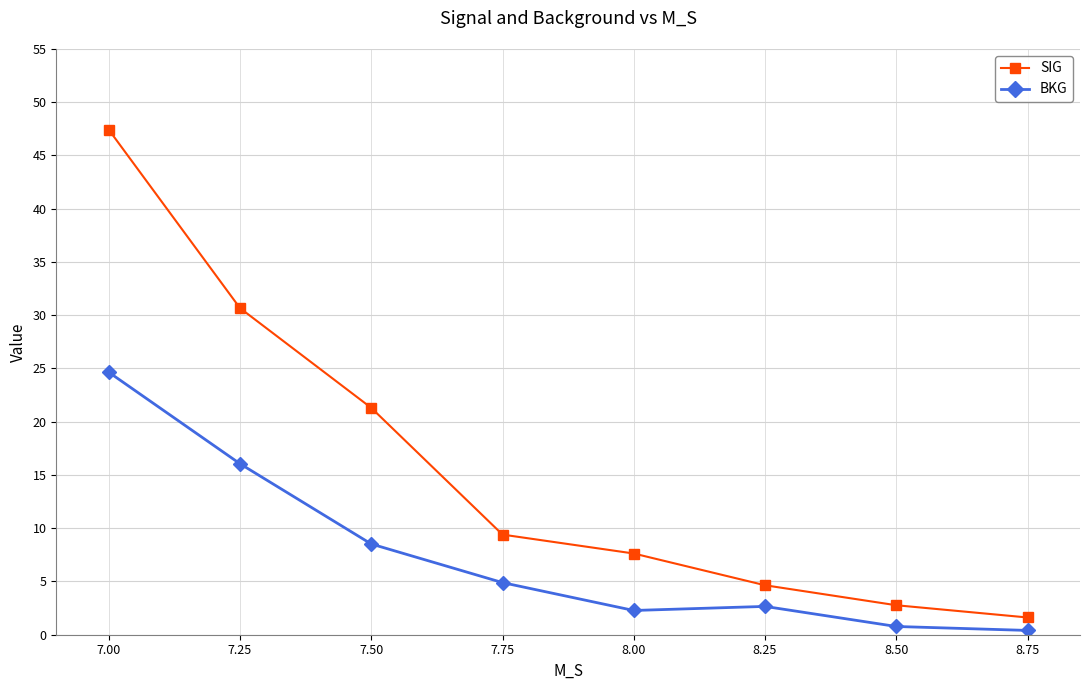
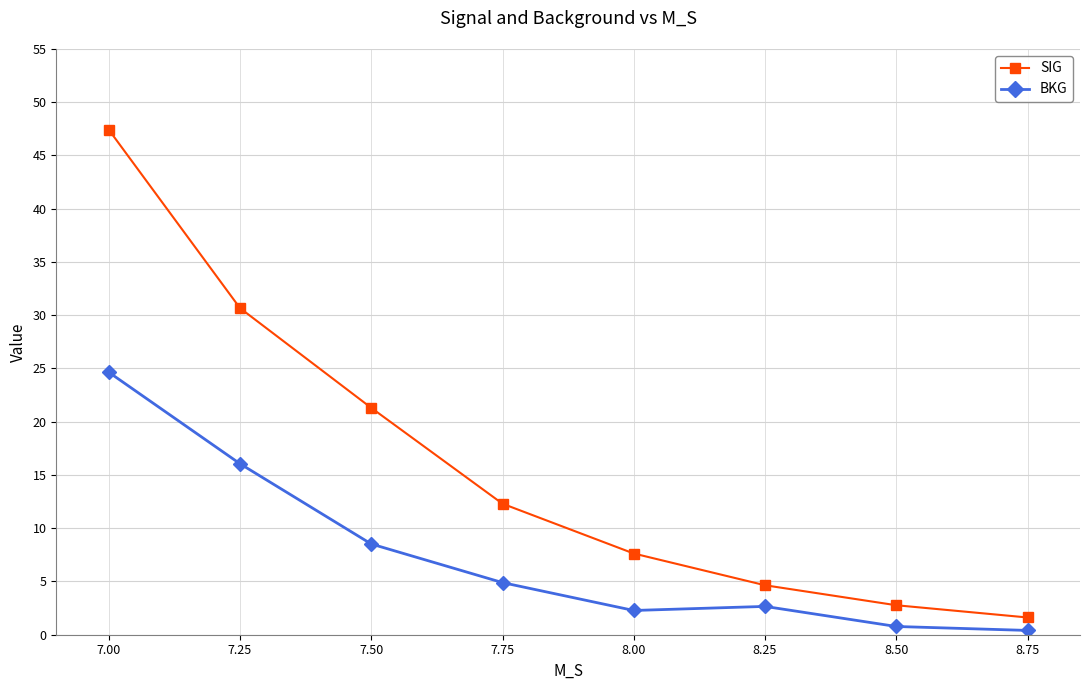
  {
    "SIG": {
      "7.00": 47.4,
      "7.25": 30.7,
      "7.50": 21.3,
-     "7.75": 9.4,
+     "7.75": 12.3,
      "8.00": 7.6,
      "8.25": 4.6,
      "8.50": 2.8,
      "8.75": 1.6
    },
    "BKG": {
      "7.00": 24.6,
      "7.25": 16.1,
      "7.50": 8.5,
      "7.75": 4.9,
      "8.00": 2.3,
      "8.25": 2.7,
      "8.50": 0.8,
      "8.75": 0.4
    }
  }
